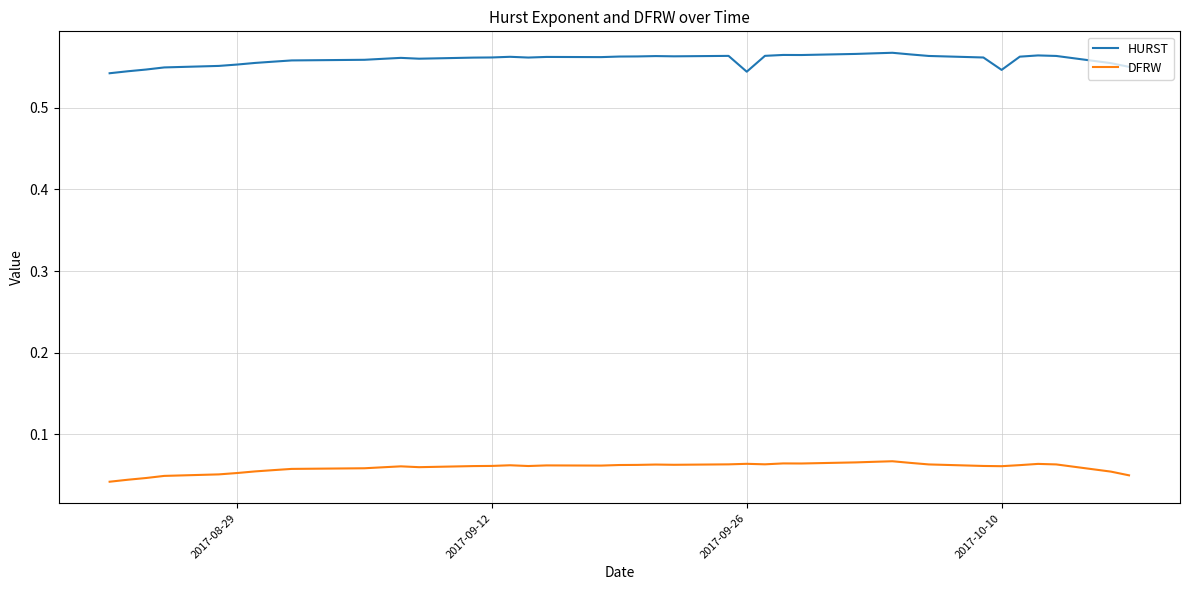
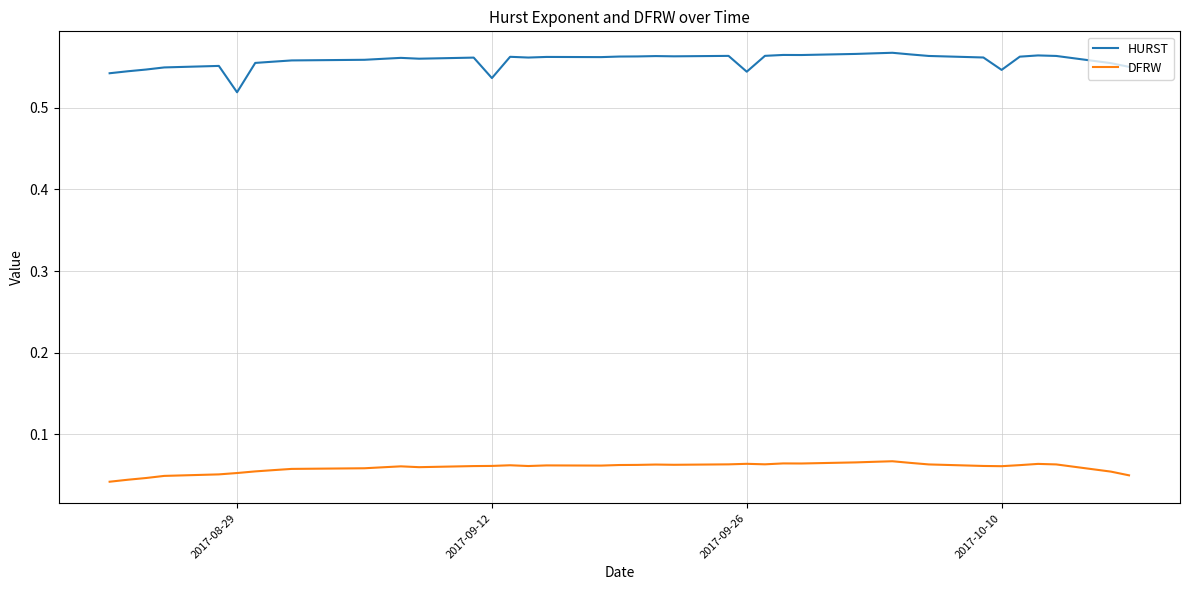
  {
    "HURST": {
-     "2017-08-29": 0.55,
-     "2017-09-12": 0.56,
+     "2017-08-29": 0.52,
+     "2017-09-12": 0.54,
      "2017-09-26": 0.54,
      "2017-10-10": 0.55
    },
    "DFRW": {
      "2017-08-29": 0.05,
      "2017-09-12": 0.06,
      "2017-09-26": 0.06,
      "2017-10-10": 0.06
    }
  }
